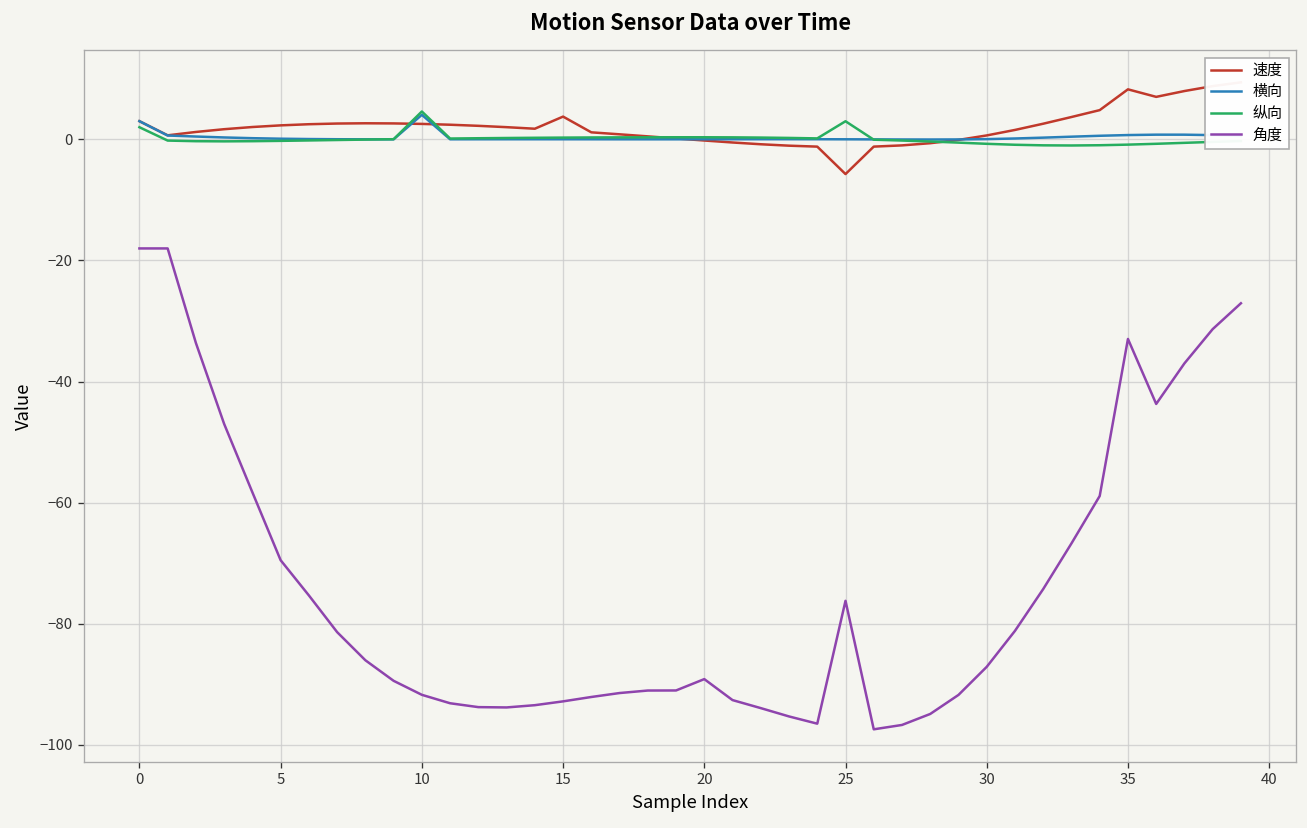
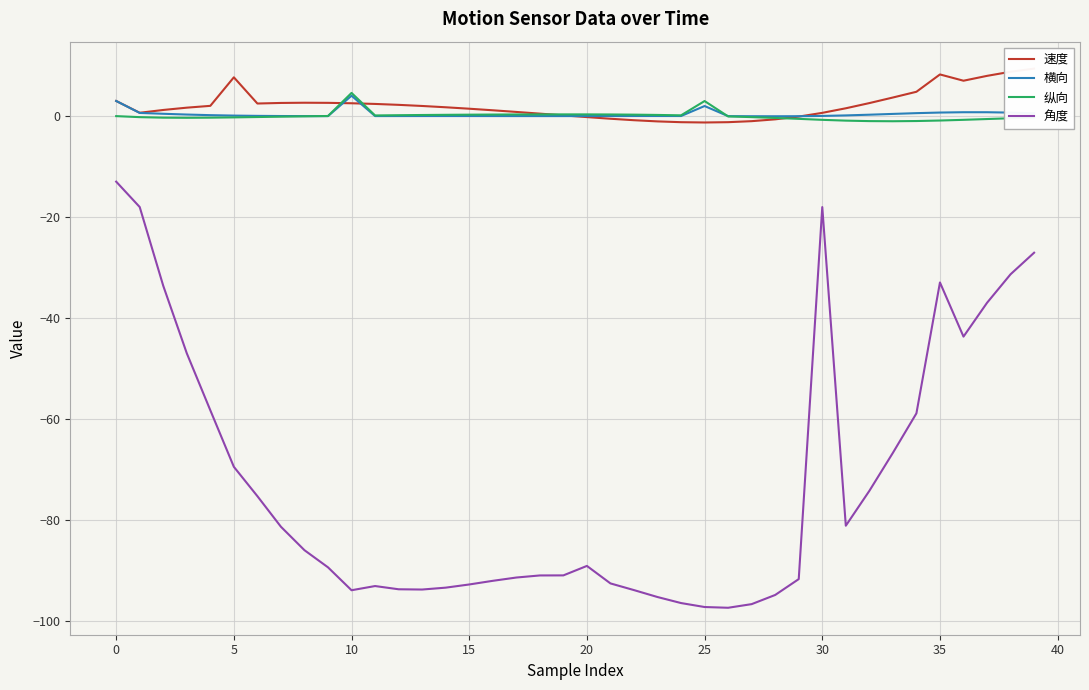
  {
    "速度": {
-     "5": 2,
+     "5": 8,
      "10": 3,
-     "15": 4,
-     "25": -6,
+     "15": 1,
+     "25": -1,
      "30": 1,
      "35": 8
    },
    "横向": {
      "10": 4,
-     "25": 0,
+     "25": 2,
      "30": 0,
      "35": 1
    },
    "纵向": {
-     "0": 2,
+     "0": 0,
      "10": 5,
      "25": 3,
      "30": -1,
      "35": -1
    },
    "角度": {
-     "0": -18,
+     "0": -13,
      "5": -70,
-     "10": -92,
+     "10": -94,
      "15": -93,
      "20": -89,
-     "25": -76,
-     "30": -87,
+     "25": -97,
+     "30": -18,
      "35": -33
    }
  }
